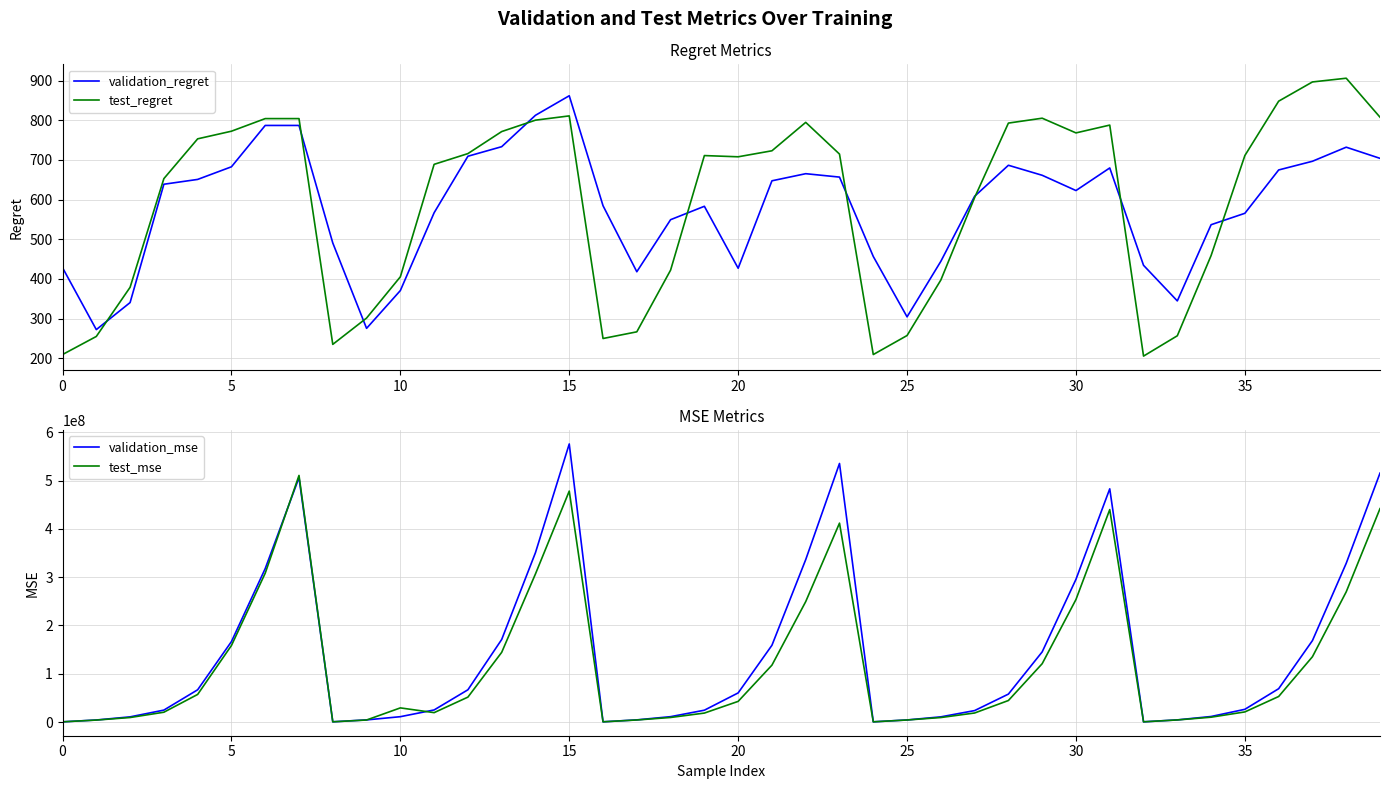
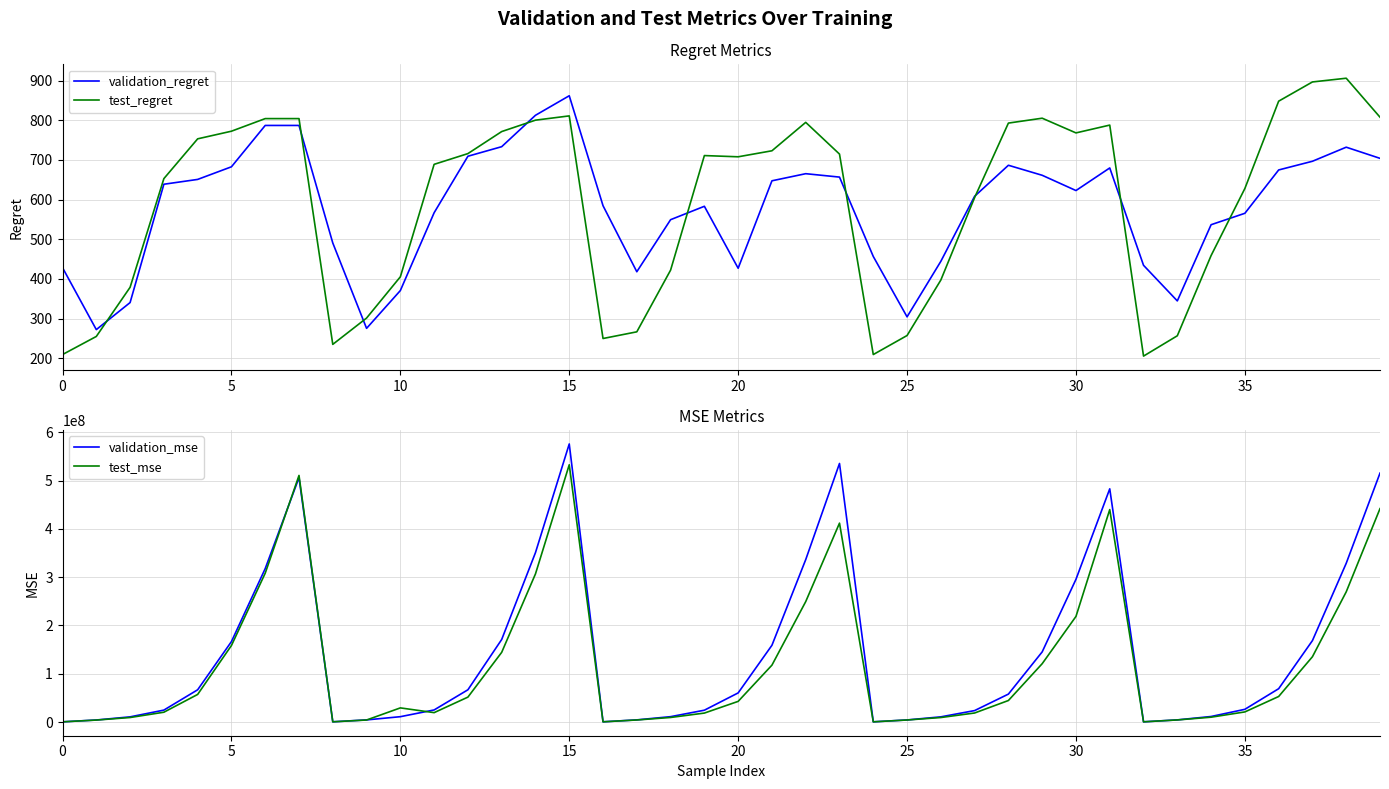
  {
    "Regret Metrics": {
      "validation_regret": {
        "0": 430,
        "5": 680,
        "10": 370,
        "15": 860,
        "20": 430,
        "25": 300,
        "30": 620,
        "35": 570
      },
      "test_regret": {
        "0": 210,
        "5": 770,
        "10": 410,
        "15": 810,
        "20": 710,
        "25": 260,
        "30": 770,
-       "35": 710
+       "35": 630
      }
    },
    "MSE Metrics": {
      "validation_mse": {
        "5": 170000000,
        "10": 10000000,
        "15": 580000000,
        "20": 60000000,
        "30": 300000000,
        "35": 30000000
      },
      "test_mse": {
        "5": 160000000,
        "10": 30000000,
-       "15": 480000000,
+       "15": 530000000,
        "20": 40000000,
-       "30": 250000000,
+       "30": 220000000,
        "35": 20000000
      }
    }
  }
